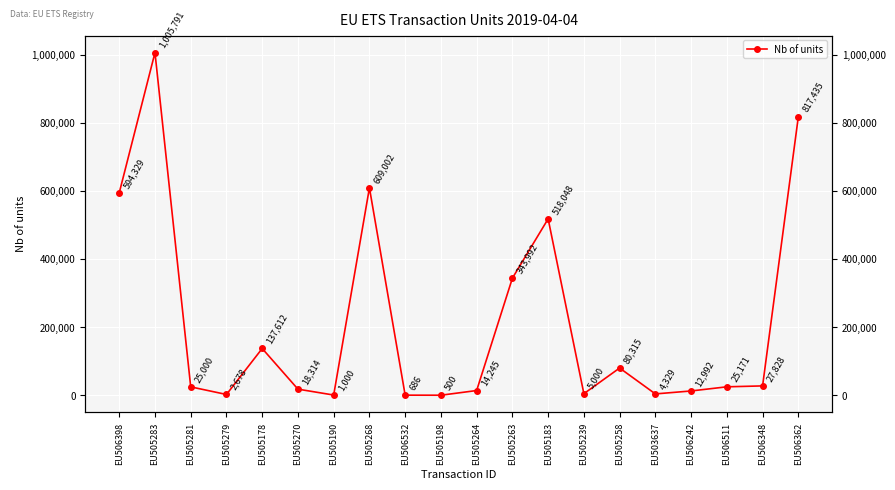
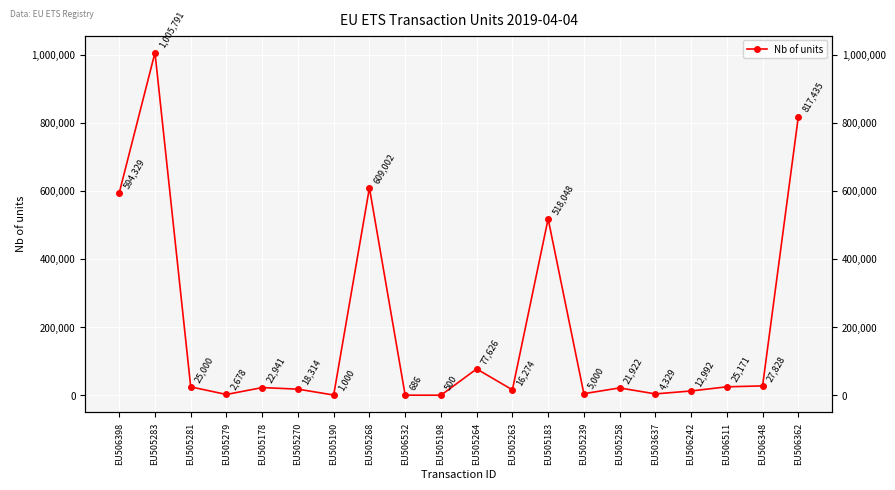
  {
    "EU506398": "594,329",
    "EU505283": "1,005,791",
    "EU505281": "25,000",
    "EU505279": "2,678",
-   "EU505178": "137,612",
+   "EU505178": "22,941",
    "EU505270": "18,314",
    "EU505190": "1,000",
    "EU505268": "609,002",
    "EU506532": "686",
    "EU505198": "500",
-   "EU505264": "14,245",
-   "EU505263": "343,992",
+   "EU505264": "77,626",
+   "EU505263": "16,274",
    "EU505183": "518,048",
    "EU505239": "5,000",
-   "EU505258": "80,315",
+   "EU505258": "21,922",
    "EU503637": "4,329",
    "EU506242": "12,992",
    "EU506511": "25,171",
    "EU506348": "27,828",
    "EU506362": "817,435"
  }
